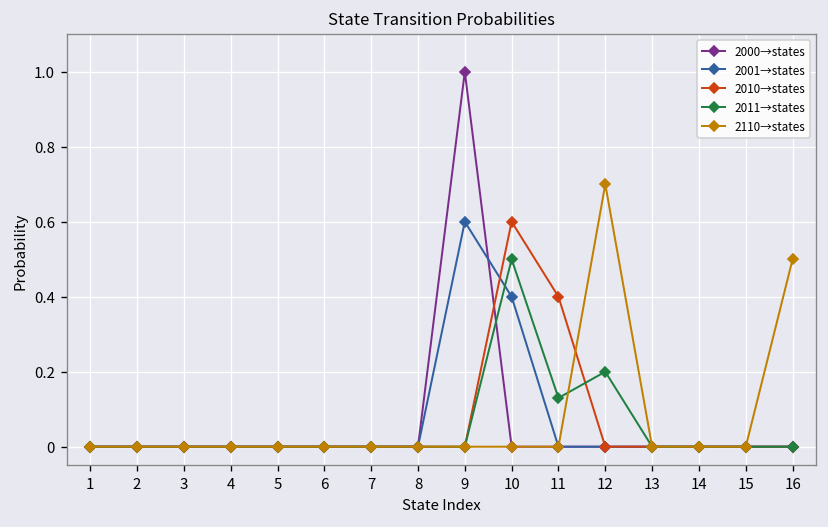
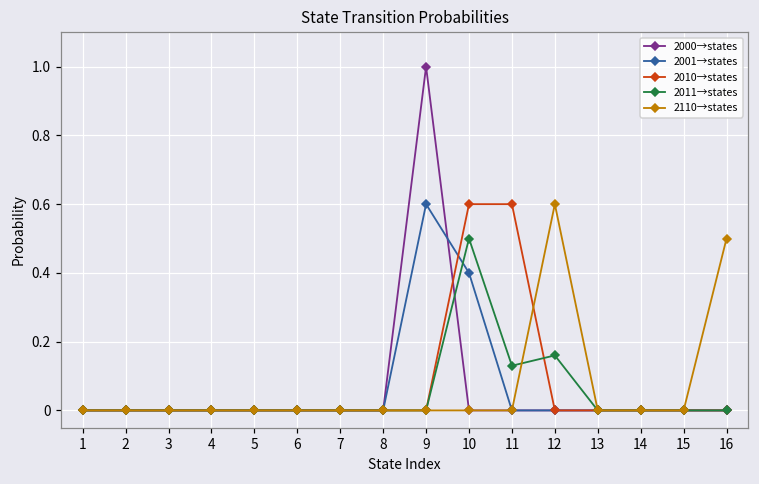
  {
    "2000→states": {
      "9": 1.00
    },
    "2001→states": {
      "9": 0.60,
      "10": 0.40
    },
    "2010→states": {
      "10": 0.6,
-     "11": 0.4
+     "11": 0.6
    },
    "2011→states": {
      "10": 0.50,
      "11": 0.13,
-     "12": 0.20
+     "12": 0.16
    },
    "2110→states": {
-     "12": 0.7,
+     "12": 0.6,
      "16": 0.5
    }
  }
